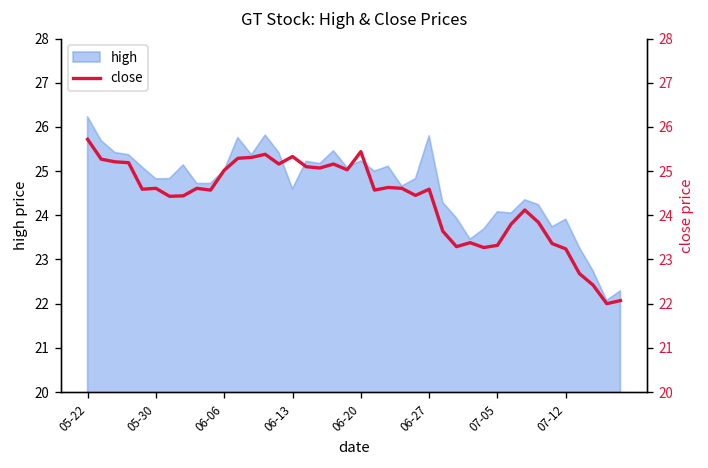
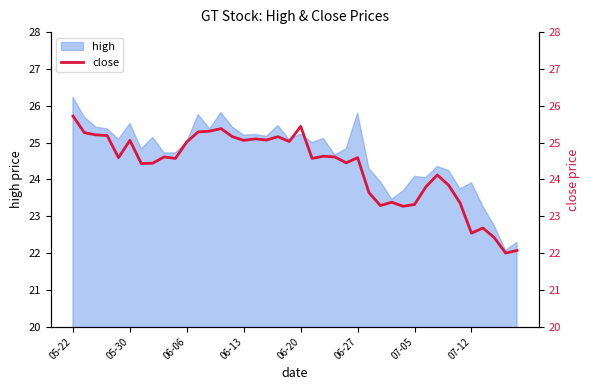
  {
    "high": {
      "05-22": 26.2,
-     "05-30": 24.8,
+     "05-30": 25.5,
      "06-06": 25.0,
-     "06-13": 24.6,
+     "06-13": 25.2,
      "06-20": 25.2,
      "06-27": 25.8,
      "07-05": 24.1,
      "07-12": 23.9
    },
    "close": {
      "05-22": 25.7,
-     "05-30": 24.6,
+     "05-30": 25.1,
      "06-06": 25.0,
-     "06-13": 25.3,
+     "06-13": 25.1,
      "06-20": 25.4,
      "06-27": 24.6,
      "07-05": 23.3,
-     "07-12": 23.2
+     "07-12": 22.5
    }
  }
